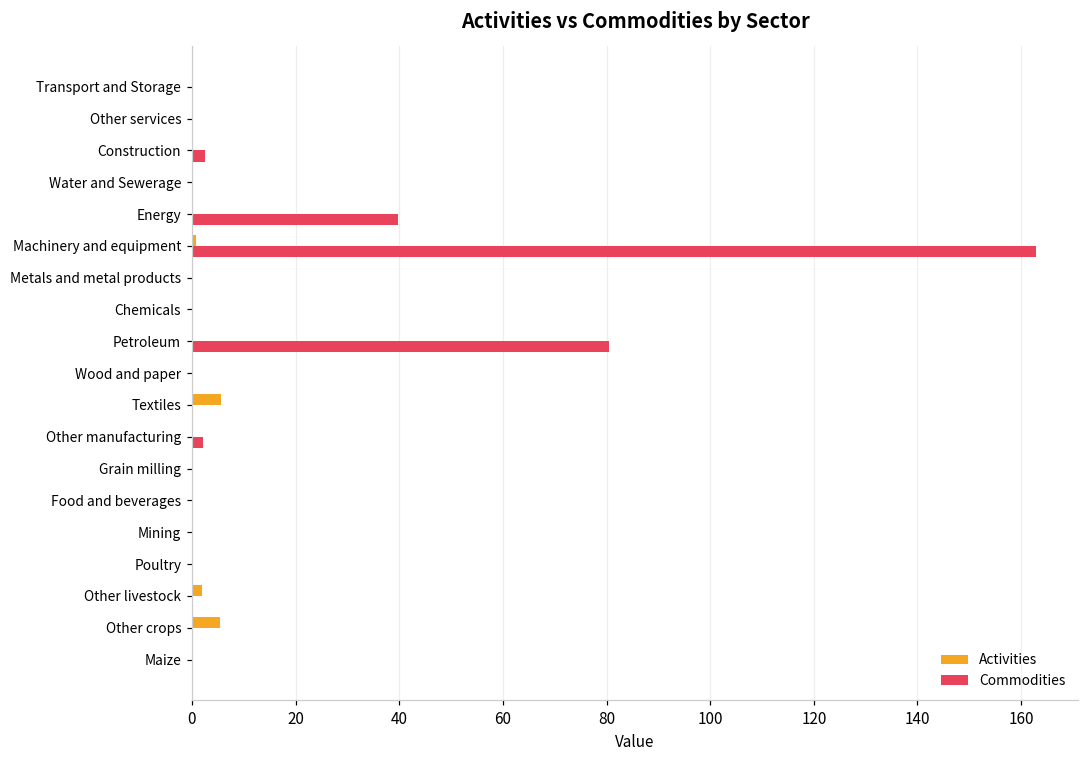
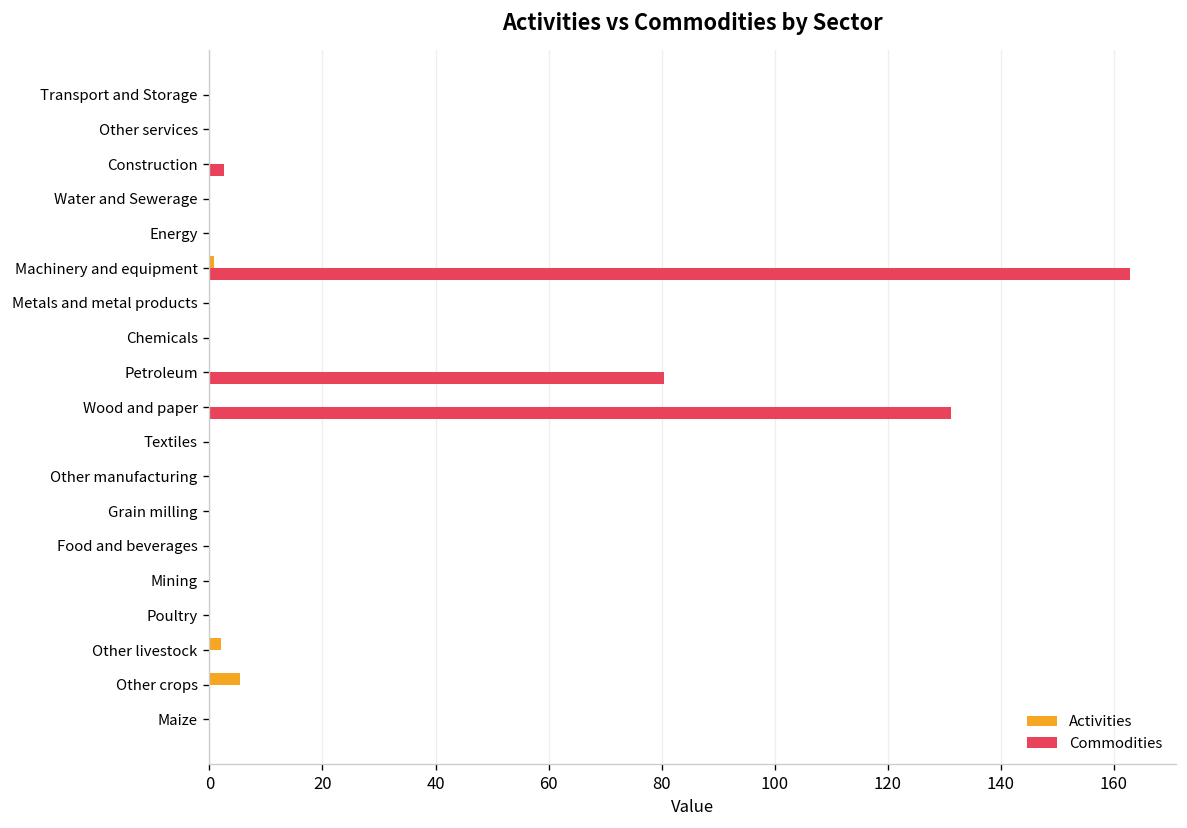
  {
    "Activities": {
      "Machinery and equipment": 1,
-     "Textiles": 6,
+     "Textiles": 0,
      "Other livestock": 2,
      "Other crops": 5
    },
    "Commodities": {
      "Construction": 3,
-     "Energy": 40,
+     "Energy": 0,
      "Machinery and equipment": 163,
      "Petroleum": 80,
-     "Wood and paper": 0,
-     "Other manufacturing": 2
+     "Wood and paper": 131,
+     "Other manufacturing": 0
    }
  }
